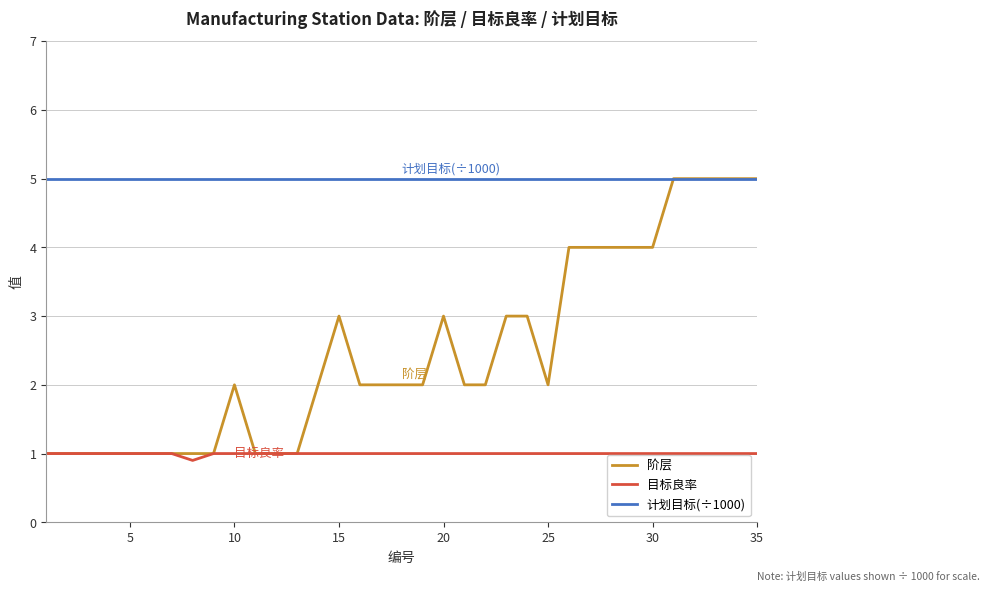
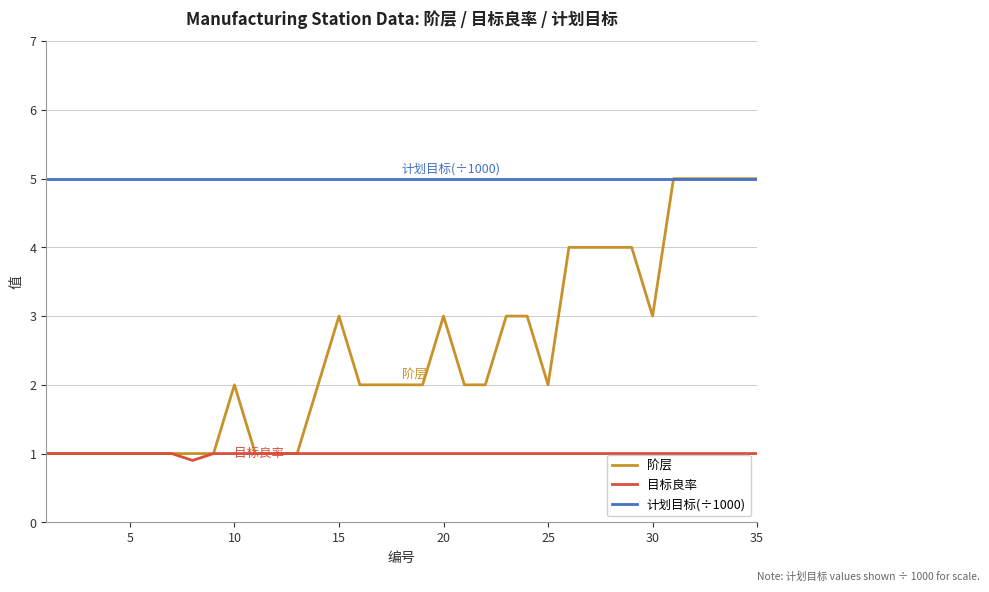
  {
    "阶层": {
      "10": 2,
      "15": 3,
      "20": 3,
      "25": 2,
-     "30": 4
+     "30": 3
    },
    "目标良率": {
      "10": 1,
      "15": 1,
      "20": 1,
      "25": 1,
      "30": 1,
      "35": 1
    },
    "计划目标(÷1000)": {
      "5": 5,
      "10": 5,
      "15": 5,
      "25": 5,
      "30": 5
    }
  }
